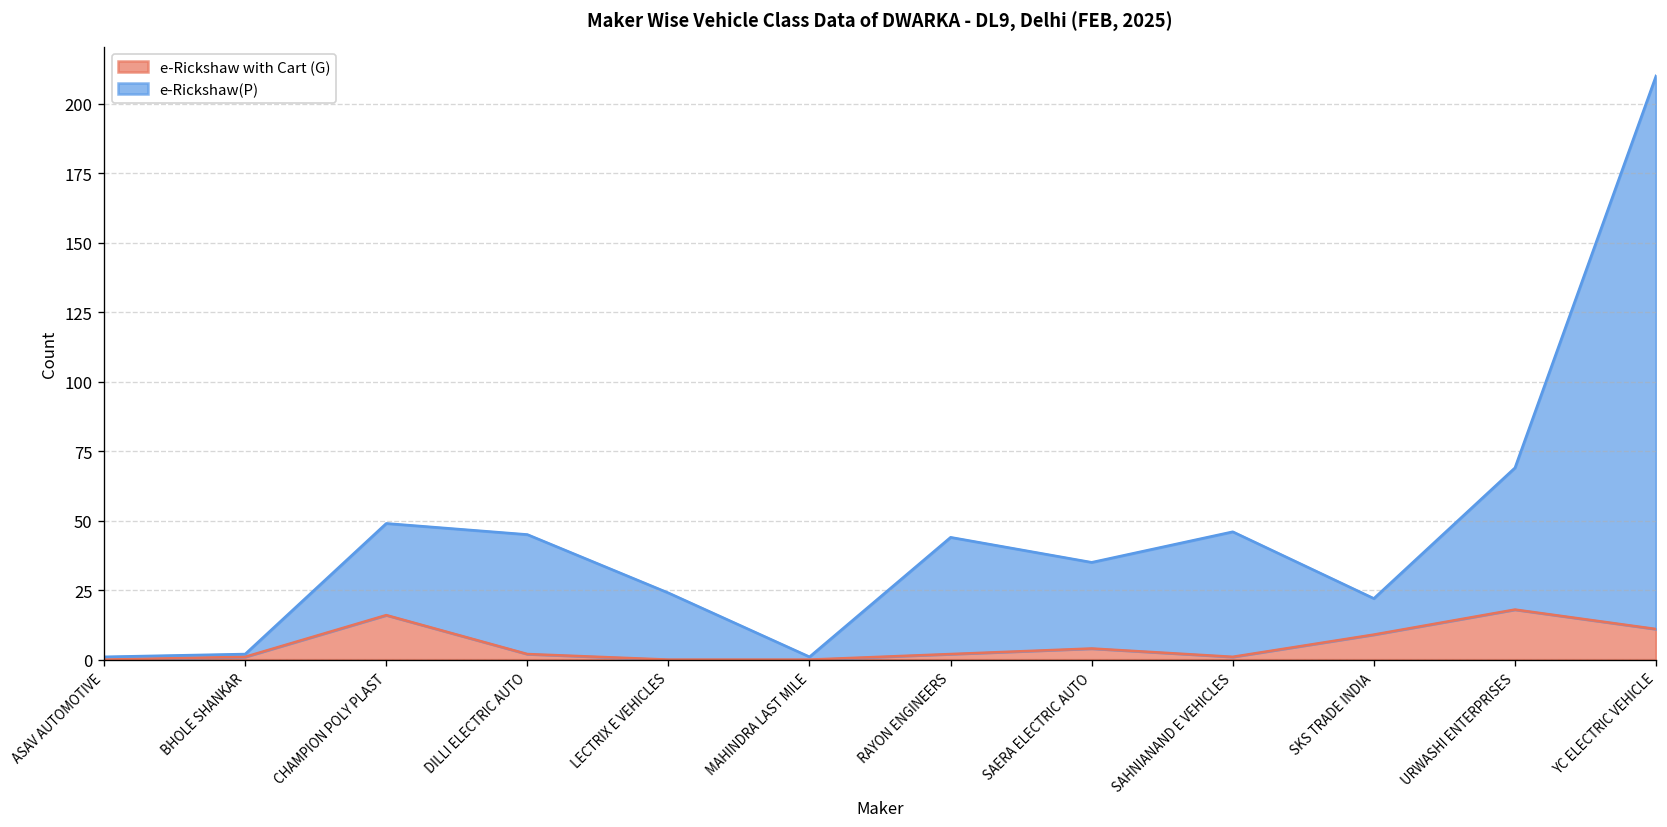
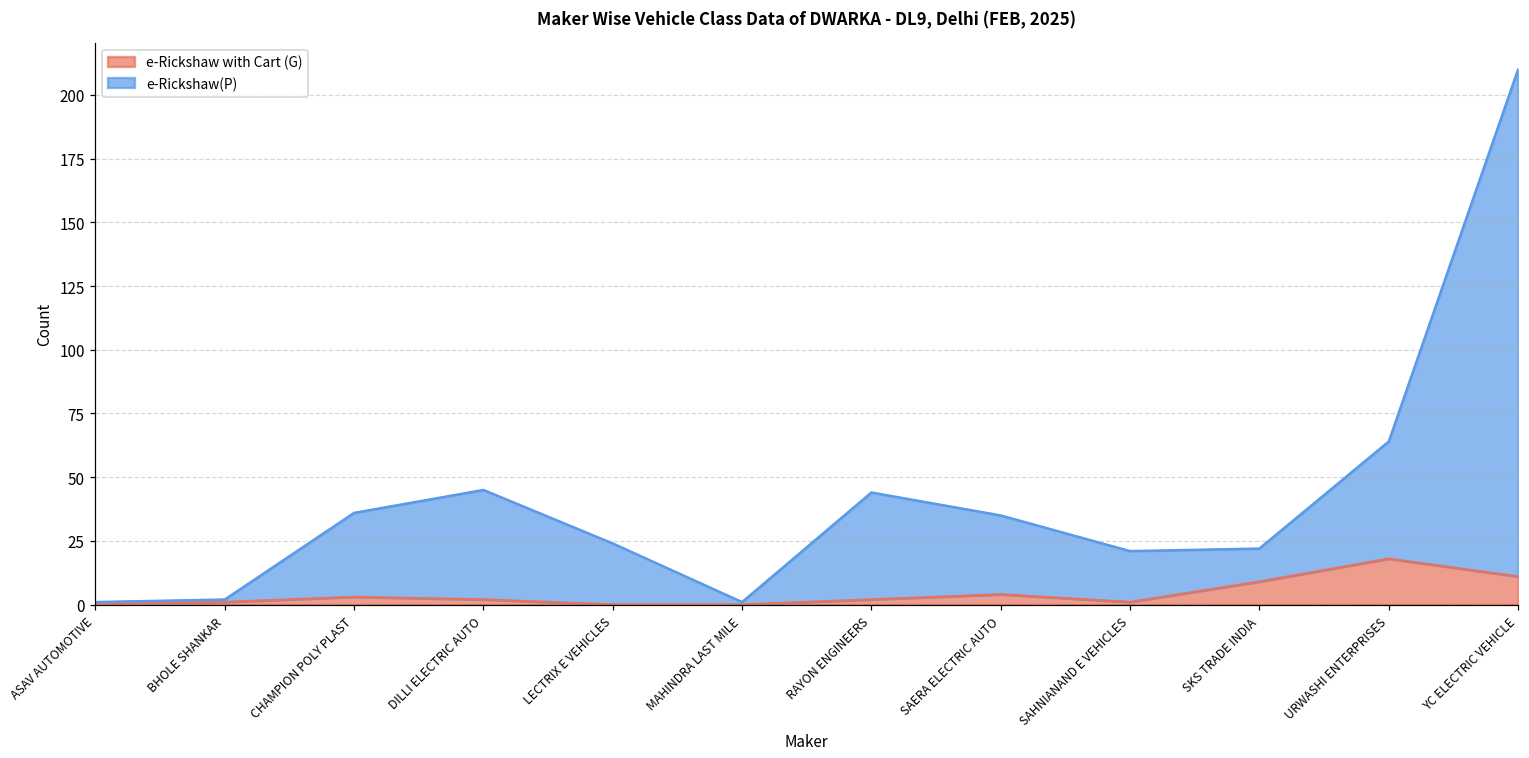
  {
    "e-Rickshaw with Cart (G)": {
-     "CHAMPION POLY PLAST": 16,
+     "CHAMPION POLY PLAST": 3,
      "DILLI ELECTRIC AUTO": 2,
      "LECTRIX E VEHICLES": 0,
      "RAYON ENGINEERS": 2,
      "SAERA ELECTRIC AUTO": 4,
      "SAHNIANAND E VEHICLES": 1,
      "SKS TRADE INDIA": 9,
      "URWASHI ENTERPRISES": 18,
      "YC ELECTRIC VEHICLE": 11
    },
    "e-Rickshaw(P)": {
      "CHAMPION POLY PLAST": 33,
      "DILLI ELECTRIC AUTO": 43,
      "LECTRIX E VEHICLES": 24,
      "RAYON ENGINEERS": 42,
      "SAERA ELECTRIC AUTO": 31,
-     "SAHNIANAND E VEHICLES": 45,
+     "SAHNIANAND E VEHICLES": 20,
      "SKS TRADE INDIA": 13,
-     "URWASHI ENTERPRISES": 51,
+     "URWASHI ENTERPRISES": 46,
      "YC ELECTRIC VEHICLE": 199
    }
  }
